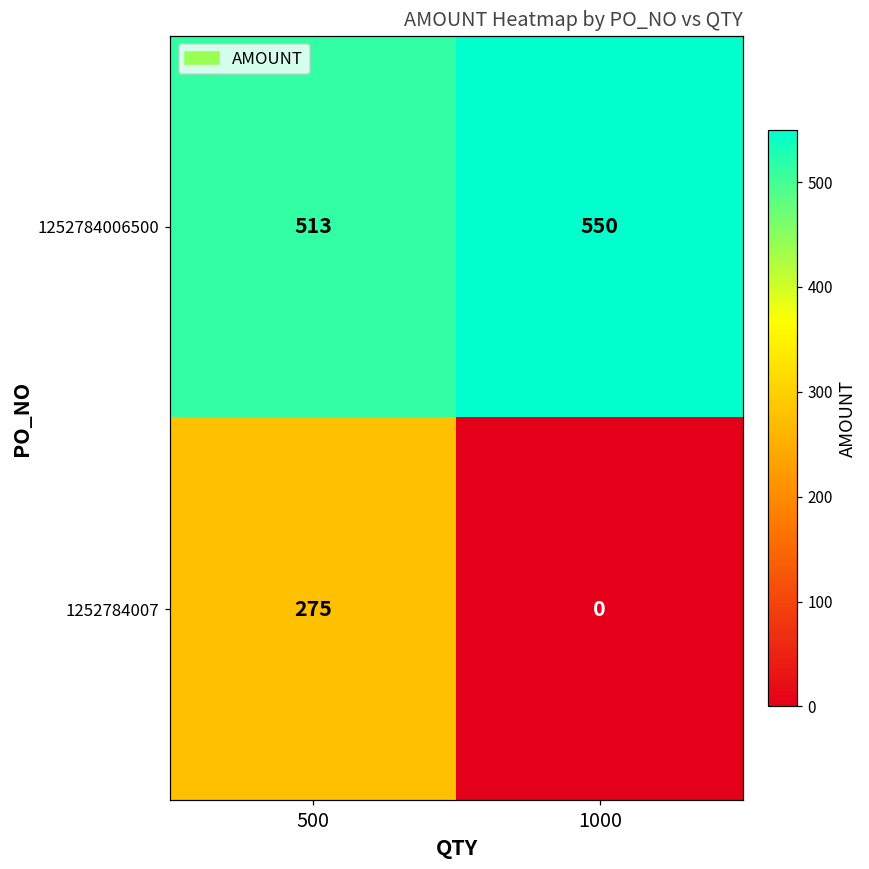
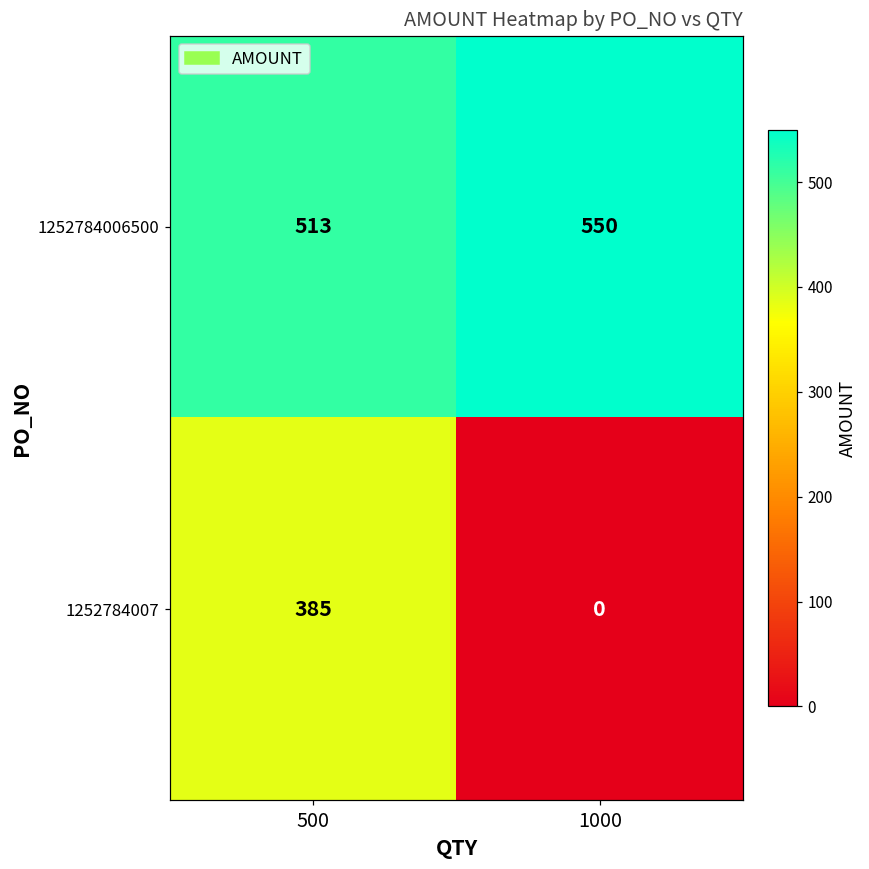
  {
    "1252784006500": {
      "500": 513,
      "1000": 550
    },
    "1252784007": {
-     "500": 275,
+     "500": 385,
      "1000": 0
    }
  }
